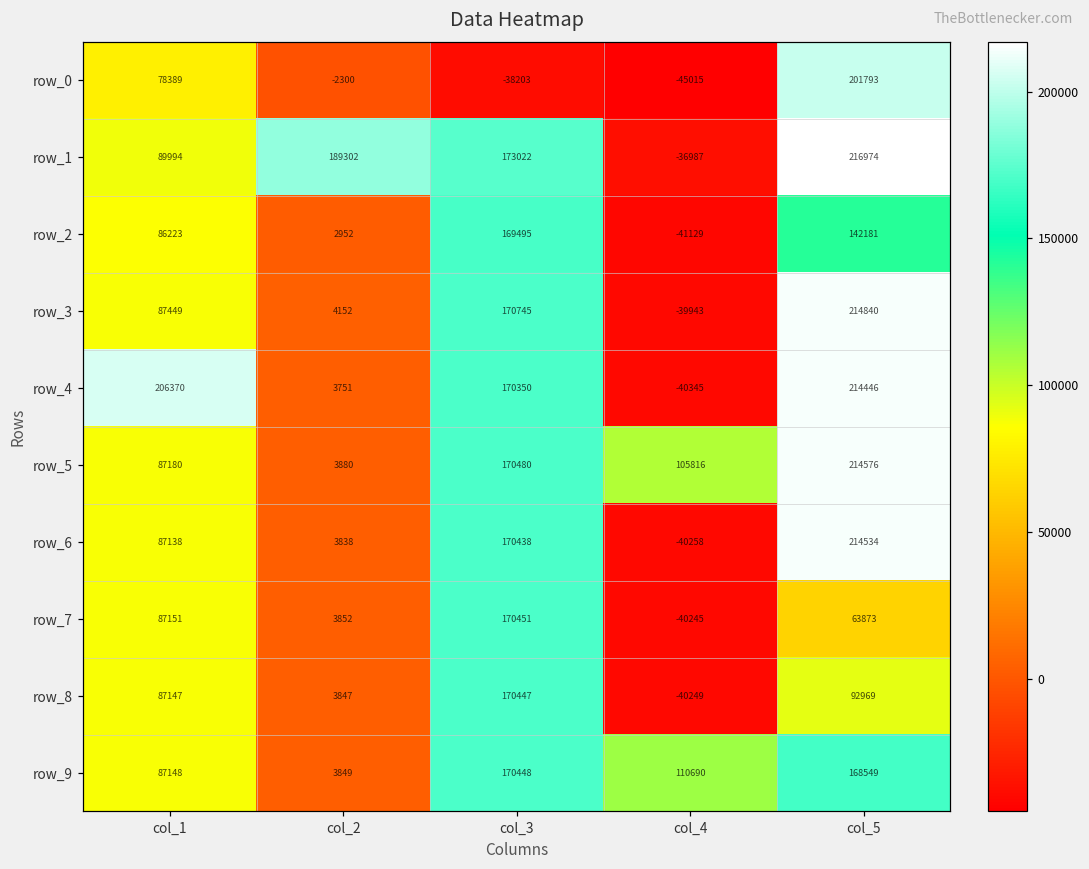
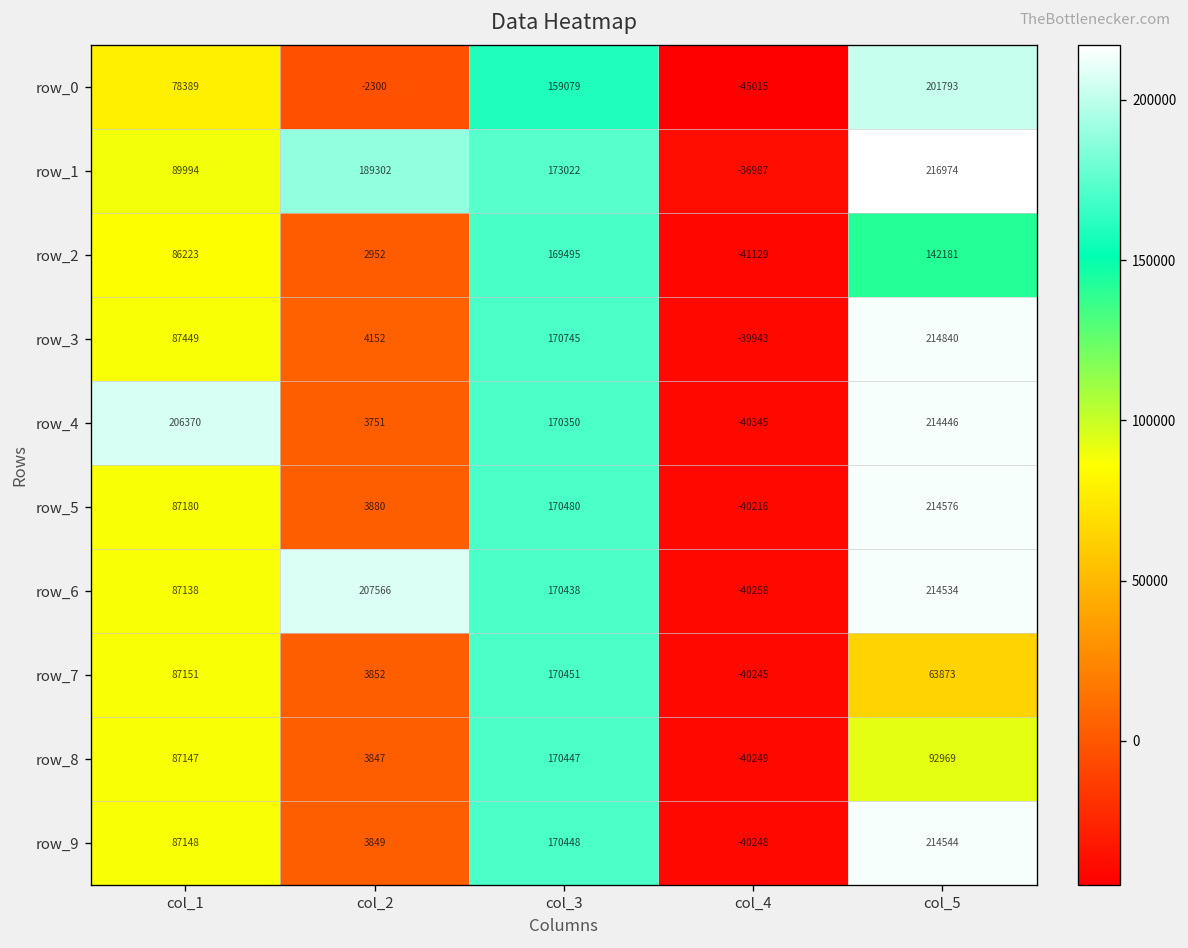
  {
    "row_0": {
      "col_1": 78389,
      "col_2": -2300,
-     "col_3": -38203,
+     "col_3": 159079,
      "col_4": -45015,
      "col_5": 201793
    },
    "row_1": {
      "col_1": 89994,
      "col_2": 189302,
      "col_3": 173022,
      "col_4": -36987,
      "col_5": 216974
    },
    "row_2": {
      "col_1": 86223,
      "col_2": 2952,
      "col_3": 169495,
      "col_4": -41129,
      "col_5": 142181
    },
    "row_3": {
      "col_1": 87449,
      "col_2": 4152,
      "col_3": 170745,
      "col_4": -39943,
      "col_5": 214840
    },
    "row_4": {
      "col_1": 206370,
      "col_2": 3751,
      "col_3": 170350,
      "col_4": -40345,
      "col_5": 214446
    },
    "row_5": {
      "col_1": 87180,
      "col_2": 3880,
      "col_3": 170480,
-     "col_4": 105816,
+     "col_4": -40216,
      "col_5": 214576
    },
    "row_6": {
      "col_1": 87138,
-     "col_2": 3838,
+     "col_2": 207566,
      "col_3": 170438,
      "col_4": -40258,
      "col_5": 214534
    },
    "row_7": {
      "col_1": 87151,
      "col_2": 3852,
      "col_3": 170451,
      "col_4": -40245,
      "col_5": 63873
    },
    "row_8": {
      "col_1": 87147,
      "col_2": 3847,
      "col_3": 170447,
      "col_4": -40249,
      "col_5": 92969
    },
    "row_9": {
      "col_1": 87148,
      "col_2": 3849,
      "col_3": 170448,
-     "col_4": 110690,
-     "col_5": 168549
+     "col_4": -40248,
+     "col_5": 214544
    }
  }
